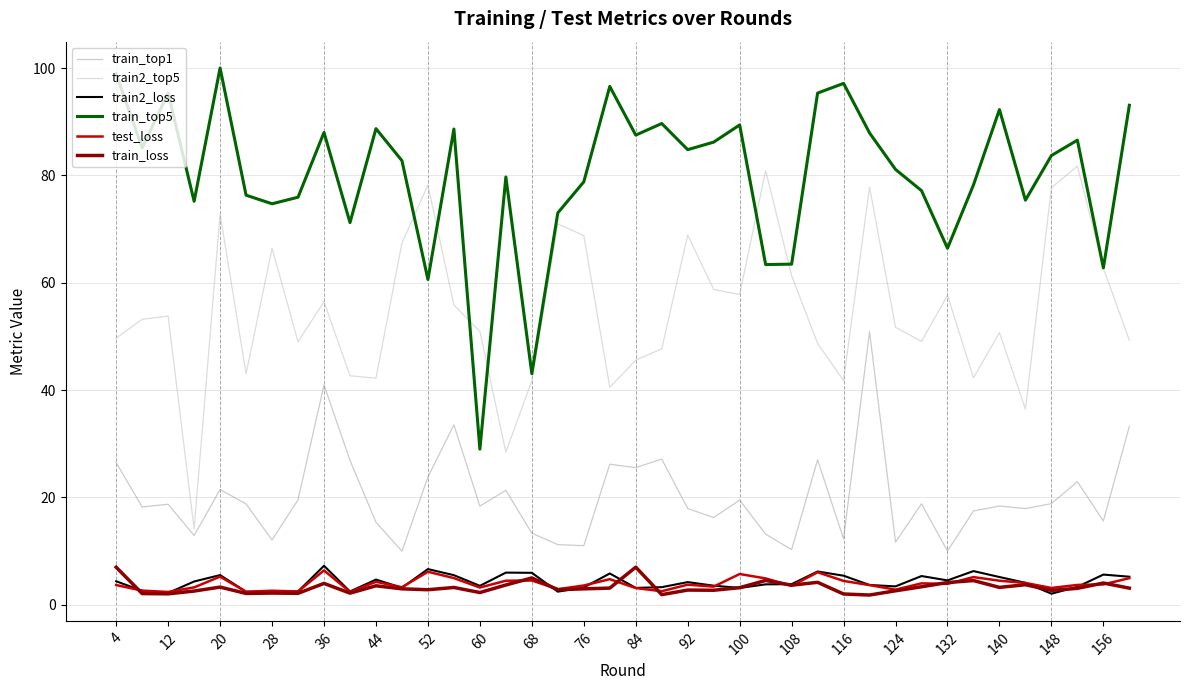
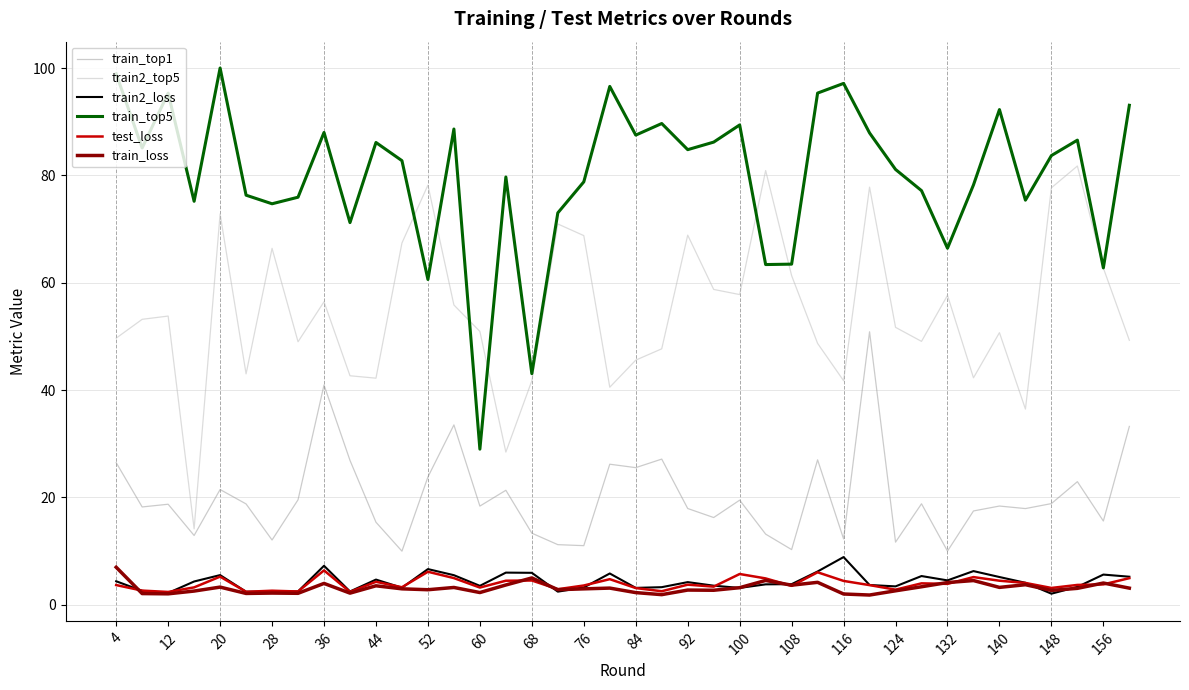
  {
    "train2_loss": {
      "4": 4,
      "36": 7,
      "52": 7,
      "68": 6,
      "92": 4,
-     "116": 5,
+     "116": 9,
      "124": 3,
      "140": 5,
      "148": 2,
      "156": 6
    },
    "train_top5": {
      "20": 100,
      "28": 75,
      "36": 88,
-     "44": 89,
+     "44": 86,
      "52": 61,
      "60": 29,
      "68": 43,
      "76": 79,
      "84": 88,
      "92": 85,
      "100": 89,
      "108": 63,
      "116": 97,
      "124": 81,
      "132": 66,
      "140": 92,
      "148": 84
    },
    "test_loss": {
      "4": 4,
      "36": 6,
      "52": 6,
      "68": 5,
      "92": 4,
      "100": 6,
      "116": 4,
      "140": 4
    },
    "train_loss": {
      "4": 7,
      "20": 3,
      "36": 4,
      "44": 4,
      "52": 3,
      "60": 2,
      "68": 5,
-     "84": 7,
+     "84": 2,
      "92": 3,
      "116": 2,
      "140": 3
    }
  }
